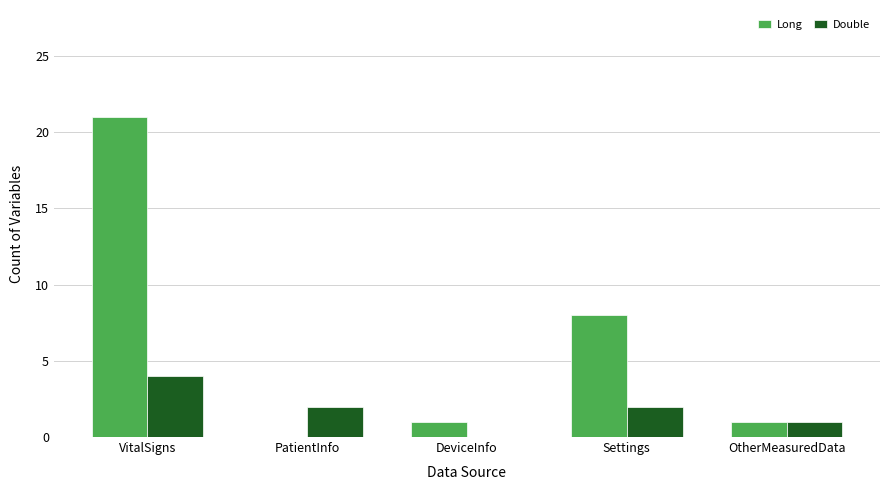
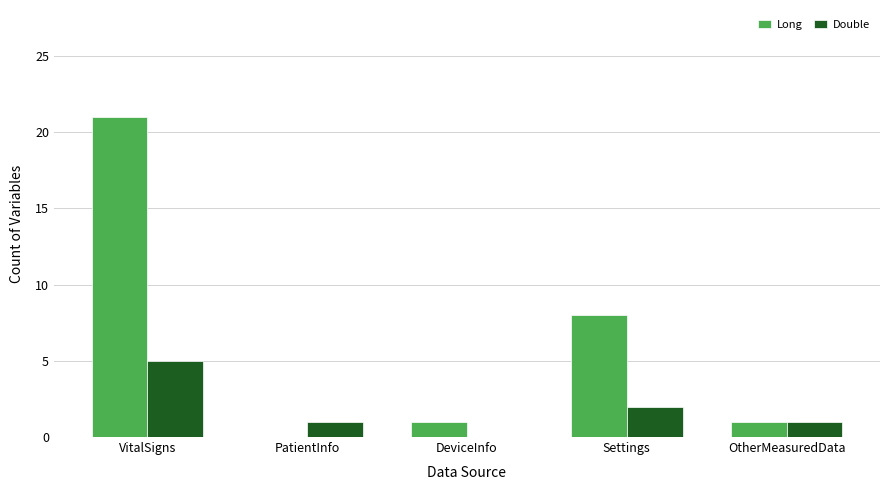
  {
    "Long": {
      "VitalSigns": 21,
      "PatientInfo": 0,
      "DeviceInfo": 1,
      "Settings": 8,
      "OtherMeasuredData": 1
    },
    "Double": {
-     "VitalSigns": 4,
-     "PatientInfo": 2,
+     "VitalSigns": 5,
+     "PatientInfo": 1,
      "DeviceInfo": 0,
      "Settings": 2,
      "OtherMeasuredData": 1
    }
  }
